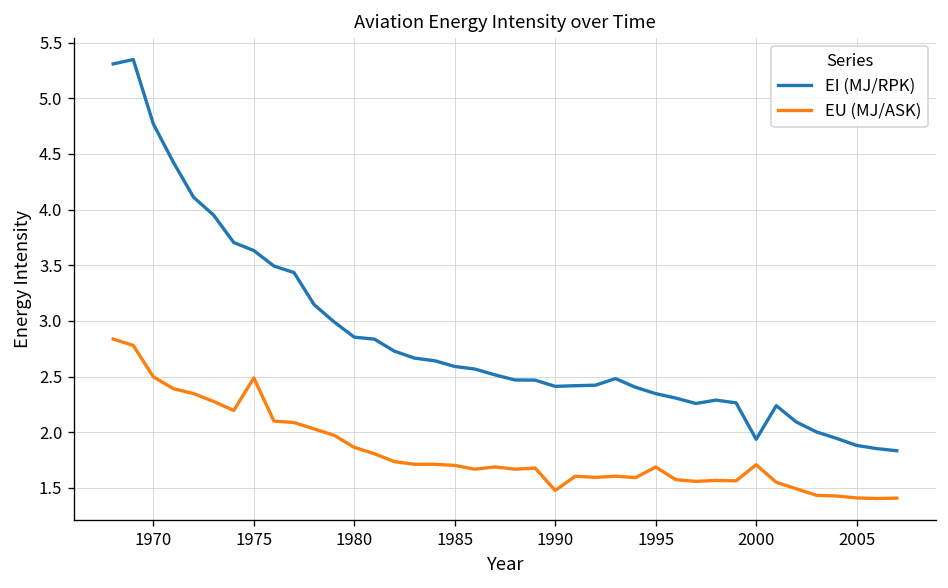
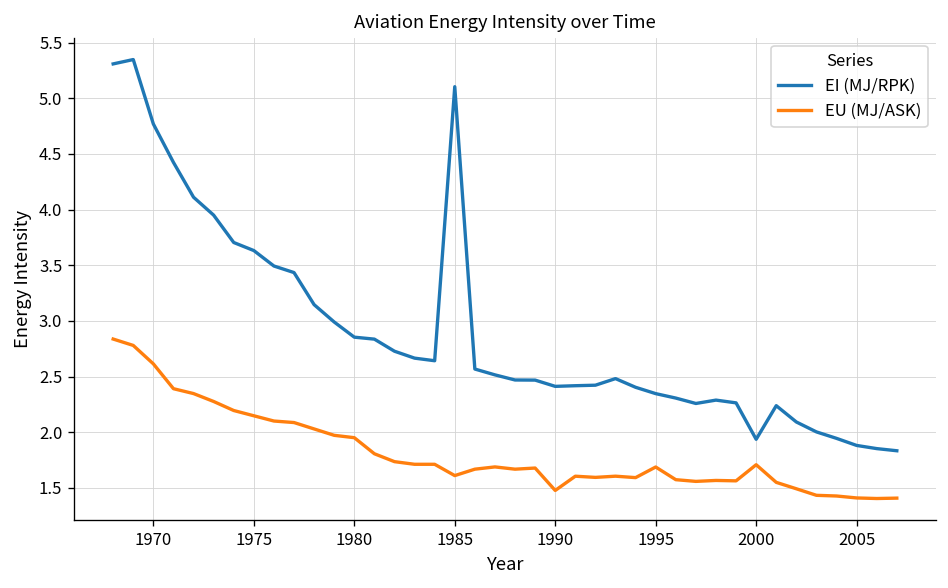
  {
    "EI (MJ/RPK)": {
      "1970": 4.8,
      "1975": 3.6,
      "1980": 2.9,
-     "1985": 2.6,
+     "1985": 5.1,
      "1990": 2.4,
      "1995": 2.3,
      "2000": 1.9,
      "2005": 1.9
    },
    "EU (MJ/ASK)": {
-     "1970": 2.5,
-     "1975": 2.5,
-     "1980": 1.9,
-     "1985": 1.7,
+     "1970": 2.6,
+     "1975": 2.1,
+     "1980": 2.0,
+     "1985": 1.6,
      "1990": 1.5,
      "1995": 1.7,
      "2000": 1.7,
      "2005": 1.4
    }
  }
